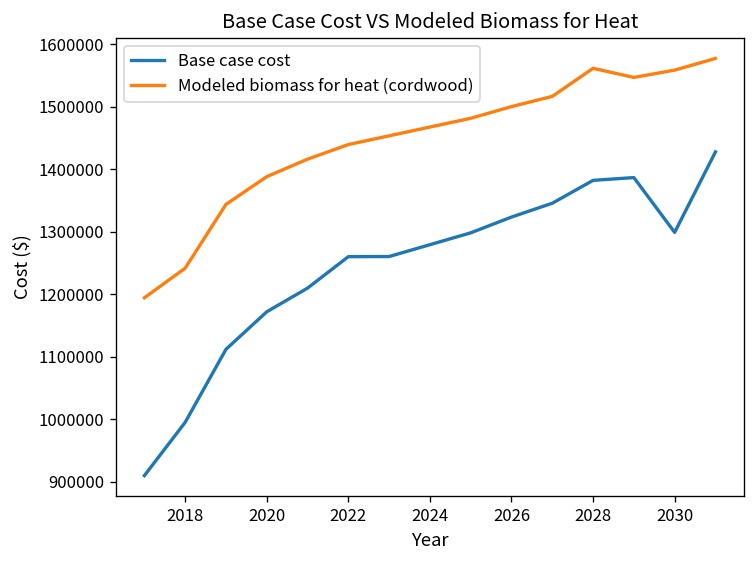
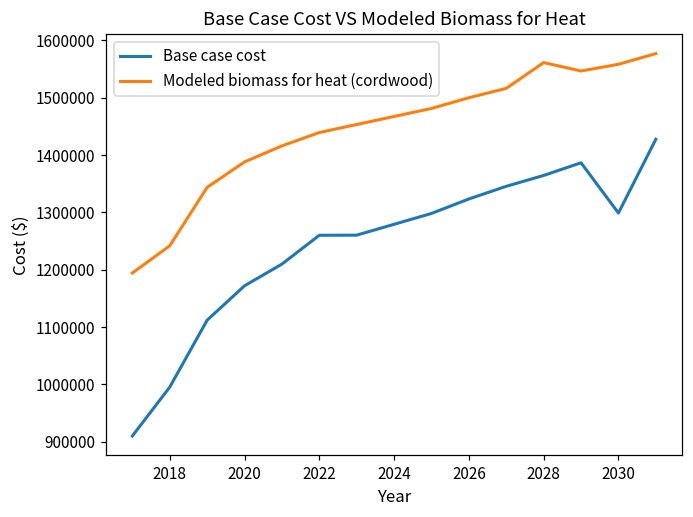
  {
    "Base case cost": {
      "2018": 1000000,
      "2020": 1170000,
      "2022": 1260000,
      "2024": 1280000,
      "2026": 1320000,
-     "2028": 1380000,
+     "2028": 1360000,
      "2030": 1300000
    },
    "Modeled biomass for heat (cordwood)": {
      "2018": 1240000,
      "2020": 1390000,
      "2022": 1440000,
      "2024": 1470000,
      "2026": 1500000,
      "2028": 1560000,
      "2030": 1560000
    }
  }
